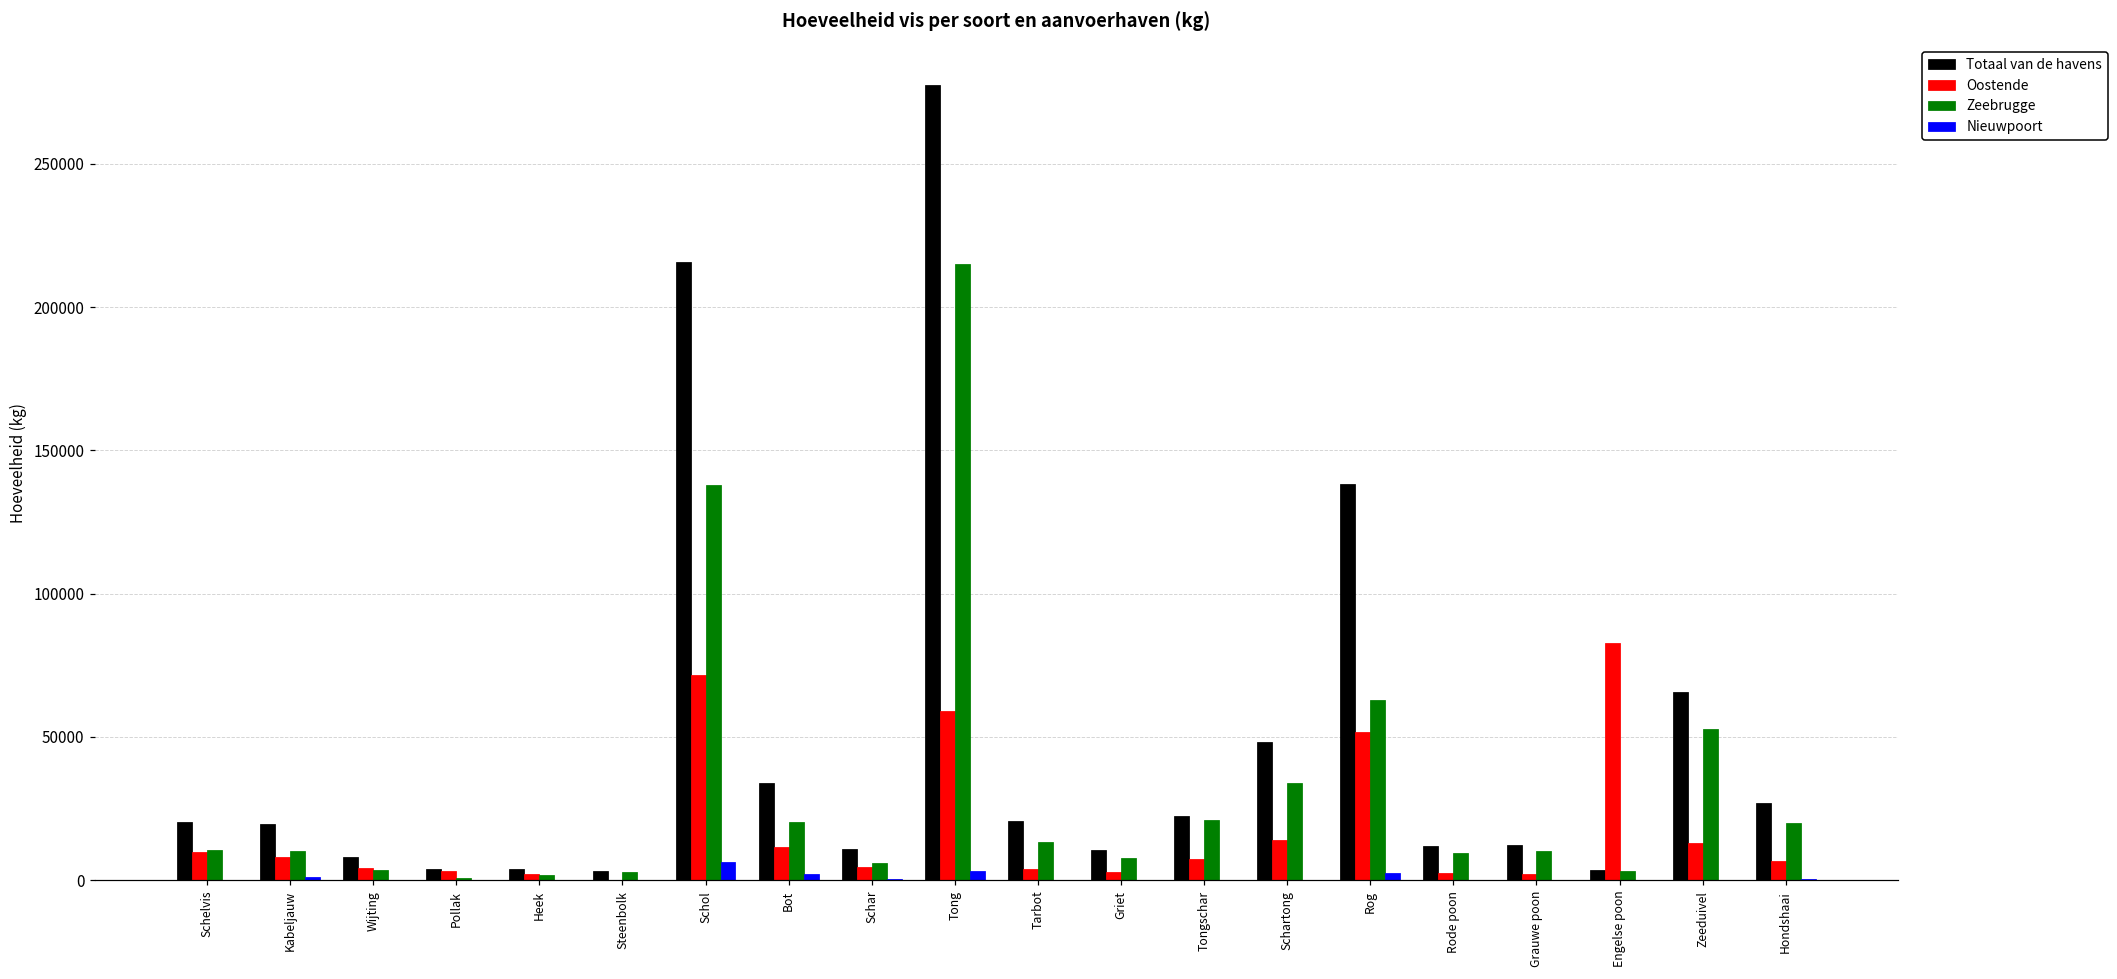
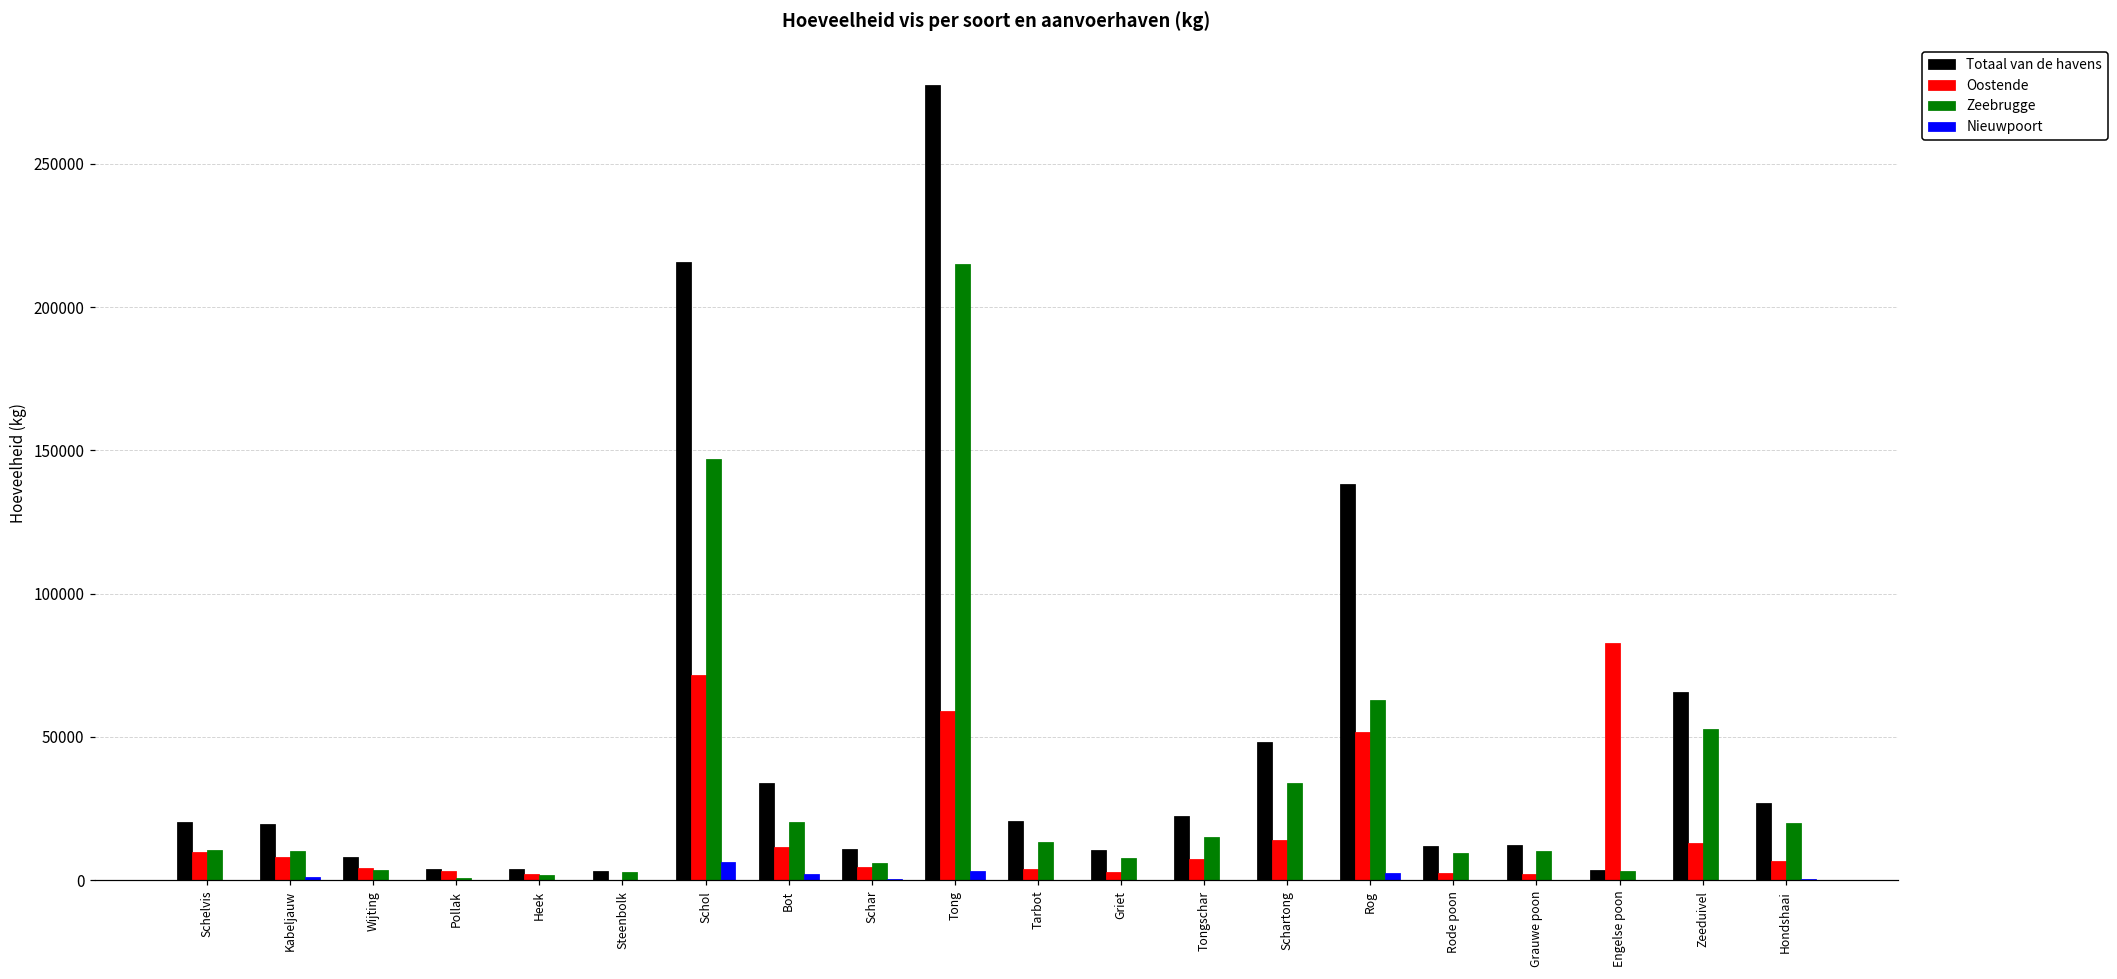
  {
    "Totaal van de havens": {
      "Schelvis": 20000,
      "Kabeljauw": 20000,
      "Wijting": 8000,
      "Pollak": 4000,
      "Heek": 4000,
      "Steenbolk": 3000,
      "Schol": 216000,
      "Bot": 34000,
      "Schar": 11000,
      "Tong": 278000,
      "Tarbot": 21000,
      "Griet": 10000,
      "Tongschar": 22000,
      "Schartong": 48000,
      "Rog": 138000,
      "Rode poon": 12000,
      "Grauwe poon": 12000,
      "Engelse poon": 4000,
      "Zeeduivel": 66000,
      "Hondshaai": 27000
    },
    "Oostende": {
      "Schelvis": 10000,
      "Kabeljauw": 8000,
      "Wijting": 4000,
      "Pollak": 3000,
      "Heek": 2000,
      "Schol": 72000,
      "Bot": 12000,
      "Schar": 4000,
      "Tong": 59000,
      "Tarbot": 4000,
      "Griet": 3000,
      "Tongschar": 7000,
      "Schartong": 14000,
      "Rog": 52000,
      "Rode poon": 2000,
      "Grauwe poon": 2000,
      "Engelse poon": 83000,
      "Zeeduivel": 13000,
      "Hondshaai": 7000
    },
    "Zeebrugge": {
      "Schelvis": 11000,
      "Kabeljauw": 10000,
      "Wijting": 4000,
      "Heek": 2000,
      "Steenbolk": 3000,
-     "Schol": 138000,
+     "Schol": 147000,
      "Bot": 20000,
      "Schar": 6000,
      "Tong": 215000,
      "Tarbot": 13000,
      "Griet": 8000,
-     "Tongschar": 21000,
+     "Tongschar": 15000,
      "Schartong": 34000,
      "Rog": 63000,
      "Rode poon": 9000,
      "Grauwe poon": 10000,
      "Engelse poon": 3000,
      "Zeeduivel": 53000,
      "Hondshaai": 20000
    },
    "Nieuwpoort": {
      "Schelvis": 0,
      "Kabeljauw": 1000,
      "Pollak": 0,
      "Heek": 0,
      "Schol": 6000,
      "Bot": 2000,
      "Tong": 3000,
      "Schartong": 0,
      "Rog": 3000,
      "Grauwe poon": 0,
      "Engelse poon": 0,
      "Zeeduivel": 0
    }
  }
